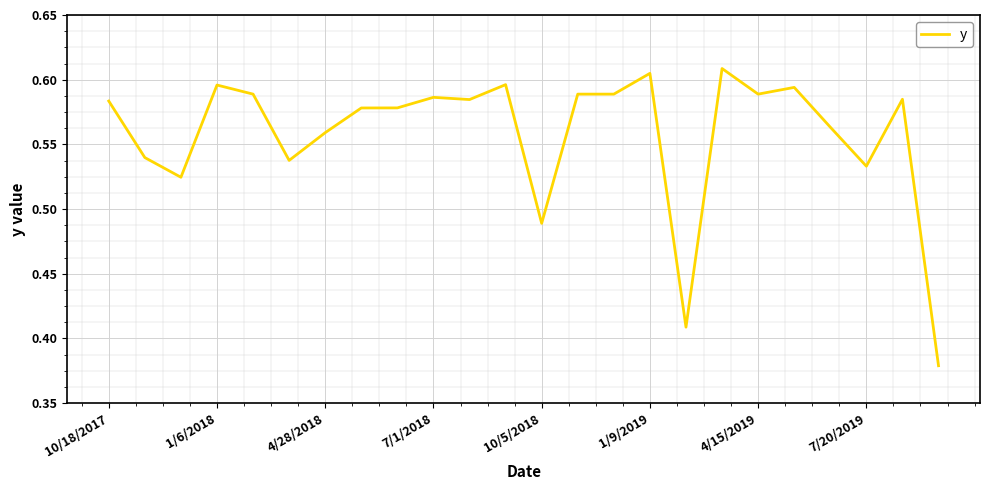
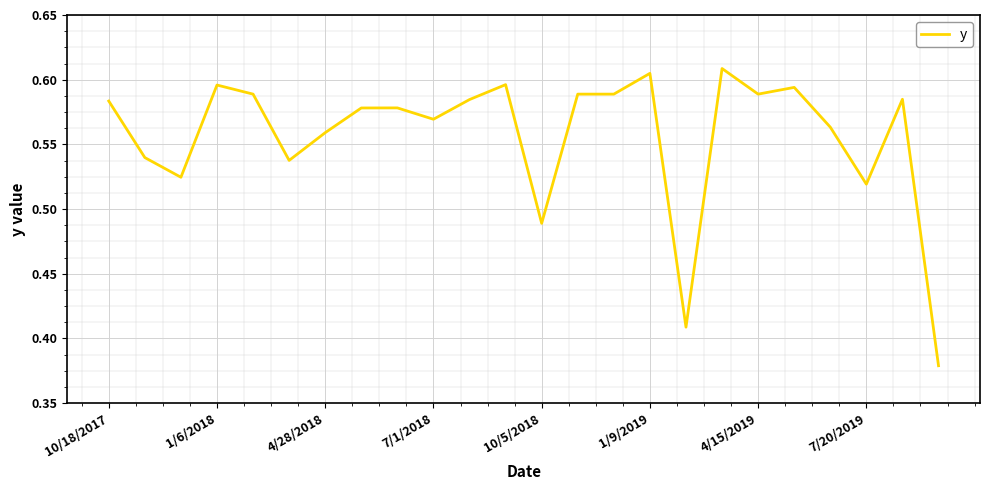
  {
    "10/18/2017": 0.583,
    "1/6/2018": 0.596,
    "4/28/2018": 0.559,
-   "7/1/2018": 0.586,
+   "7/1/2018": 0.569,
    "10/5/2018": 0.489,
    "1/9/2019": 0.605,
    "4/15/2019": 0.589,
-   "7/20/2019": 0.533
+   "7/20/2019": 0.519
  }
